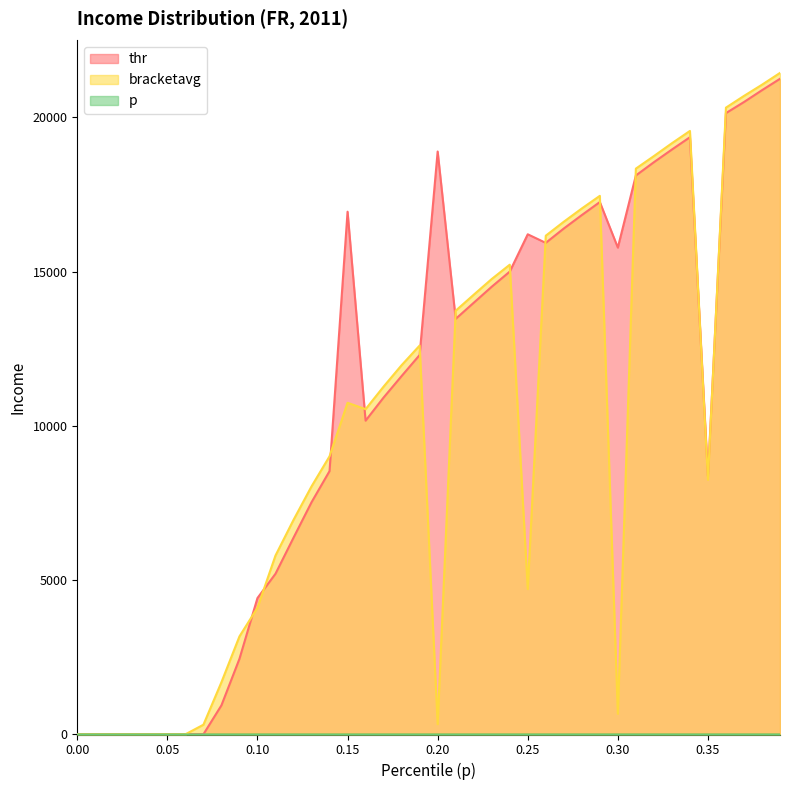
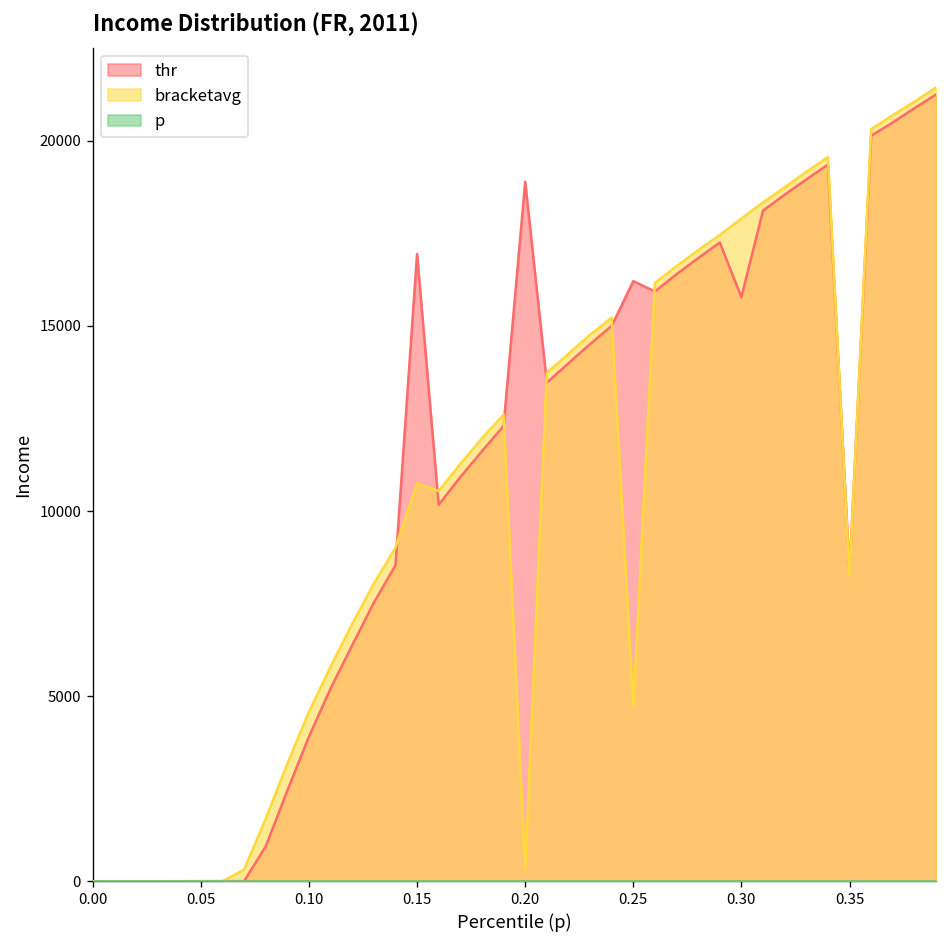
  {
    "thr": {
-     "0.10": 4400,
+     "0.10": 3900,
      "0.15": 16900,
      "0.20": 18900,
      "0.25": 16200,
      "0.30": 15800,
      "0.35": 8400
    },
    "bracketavg": {
-     "0.10": 4100,
+     "0.10": 4600,
      "0.15": 10700,
      "0.20": 300,
      "0.25": 4700,
-     "0.30": 700,
+     "0.30": 17900,
      "0.35": 8300
    },
    "p": {
      "0.10": 0,
      "0.15": 0,
      "0.20": 0,
      "0.25": 0,
      "0.30": 0,
      "0.35": 0
    }
  }
